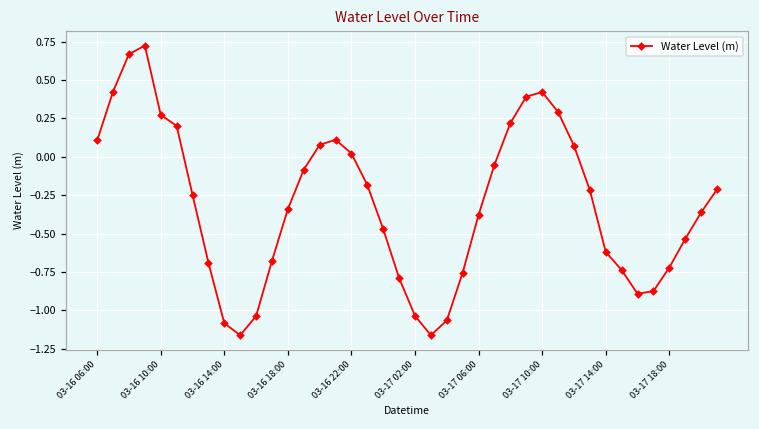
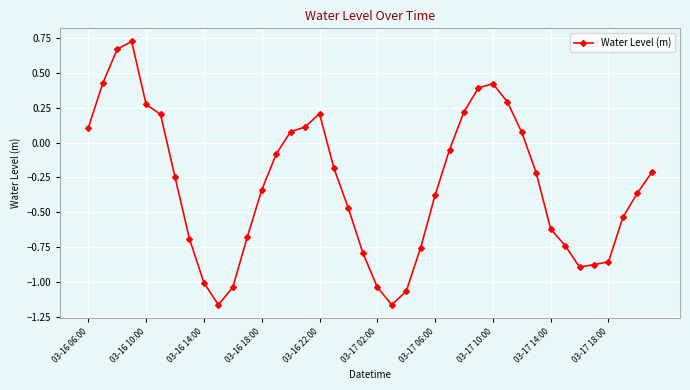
  {
    "03-16 06:00": 0.11,
    "03-16 10:00": 0.27,
-   "03-16 14:00": -1.08,
+   "03-16 14:00": -1.00,
    "03-16 18:00": -0.34,
-   "03-16 22:00": 0.02,
+   "03-16 22:00": 0.21,
    "03-17 02:00": -1.04,
    "03-17 06:00": -0.38,
    "03-17 10:00": 0.42,
    "03-17 14:00": -0.62,
-   "03-17 18:00": -0.72
+   "03-17 18:00": -0.85
  }
